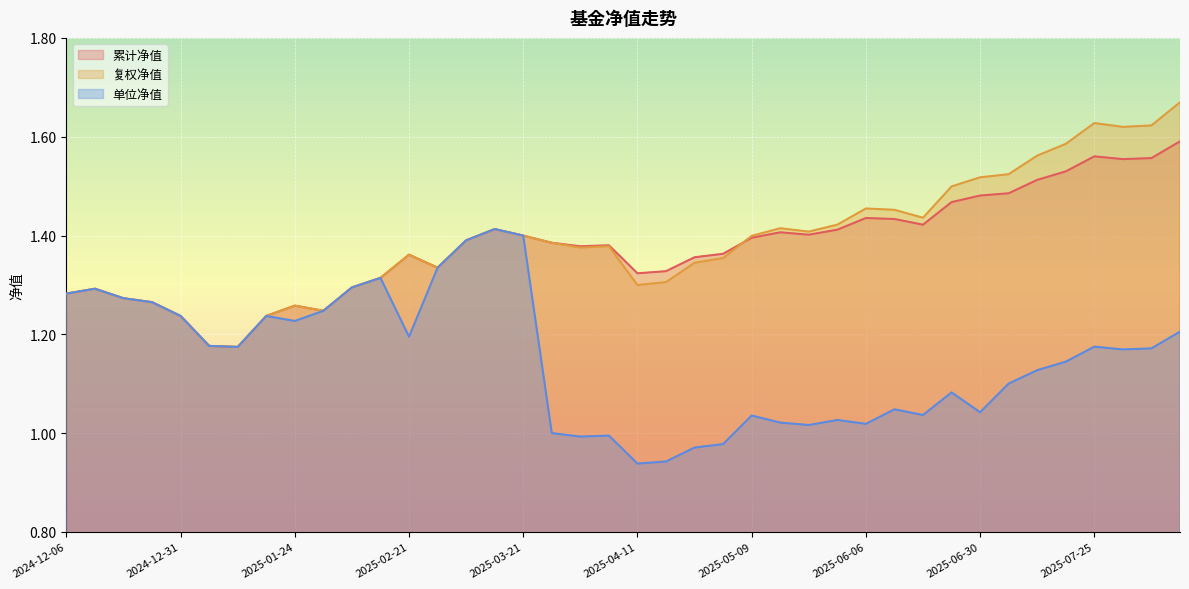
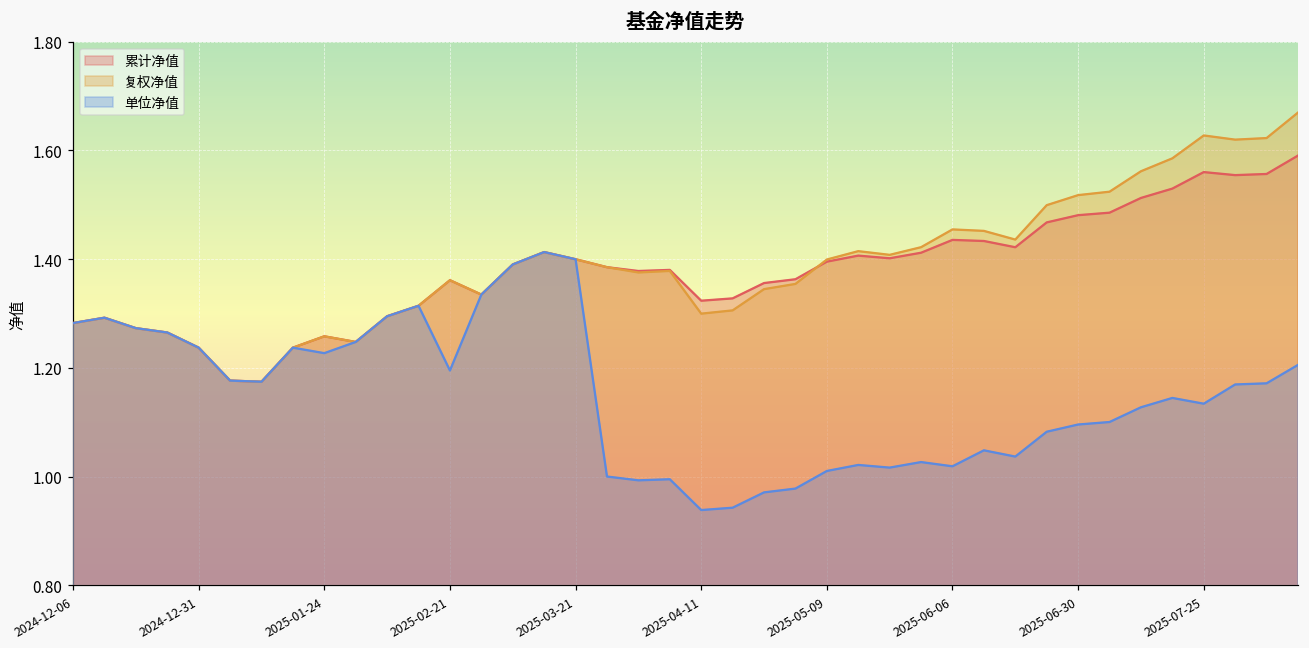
  {
    "单位净值": {
      "2025-01-24": 1.23,
      "2025-02-21": 1.20,
      "2025-04-11": 0.94,
-     "2025-05-09": 1.04,
+     "2025-05-09": 1.01,
      "2025-06-06": 1.02,
-     "2025-06-30": 1.04,
-     "2025-07-25": 1.18
+     "2025-06-30": 1.10,
+     "2025-07-25": 1.13
    }
  }
